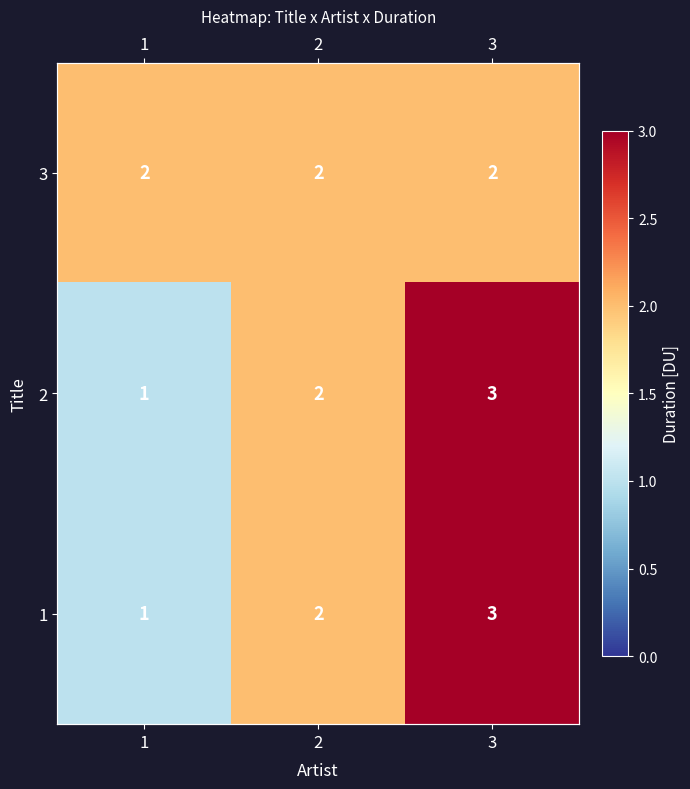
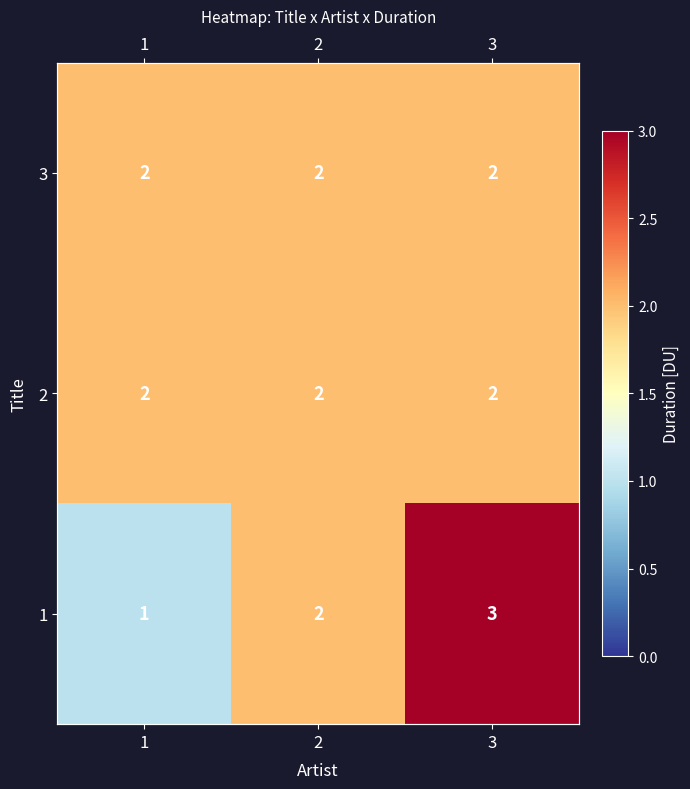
  {
    "3": {
      "1": 2,
      "2": 2,
      "3": 2
    },
    "2": {
-     "1": 1,
+     "1": 2,
      "2": 2,
-     "3": 3
+     "3": 2
    },
    "1": {
      "1": 1,
      "2": 2,
      "3": 3
    }
  }
